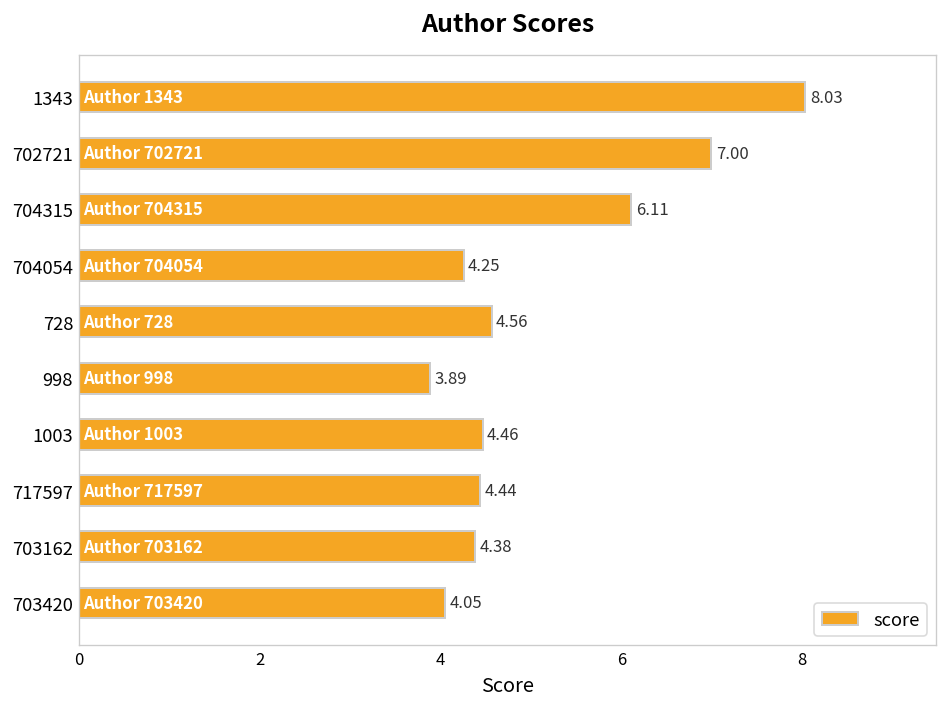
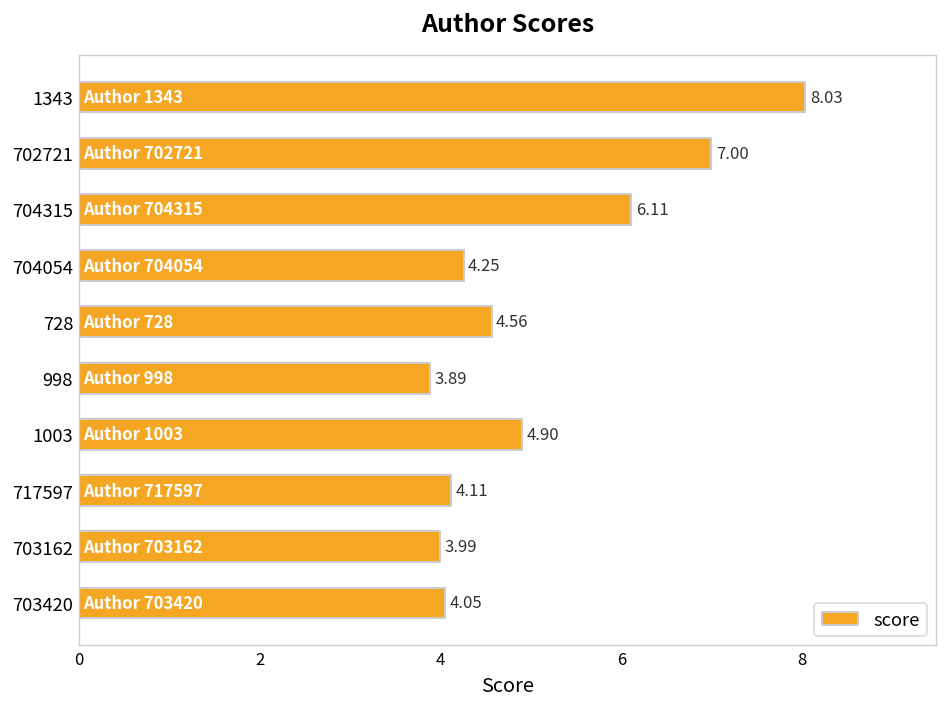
  {
    "1343": 8.03,
    "702721": 7.00,
    "704315": 6.11,
    "704054": 4.25,
    "728": 4.56,
    "998": 3.89,
-   "1003": 4.46,
-   "717597": 4.44,
-   "703162": 4.38,
+   "1003": 4.90,
+   "717597": 4.11,
+   "703162": 3.99,
    "703420": 4.05
  }
